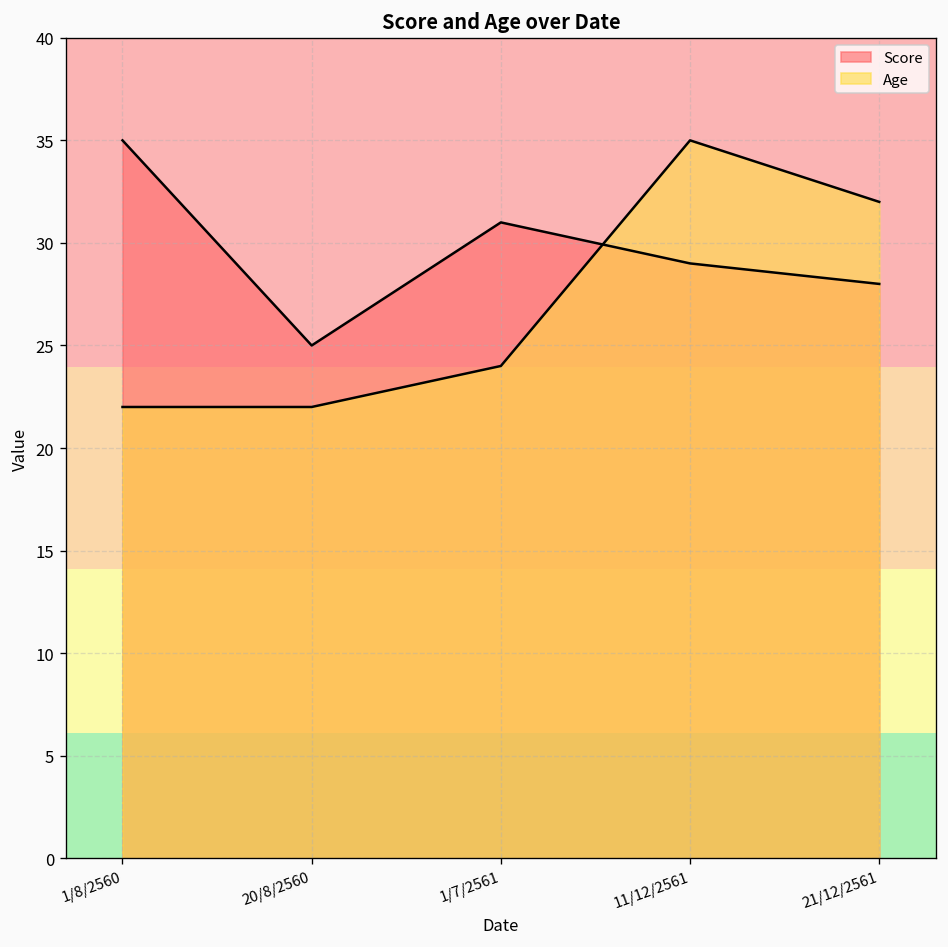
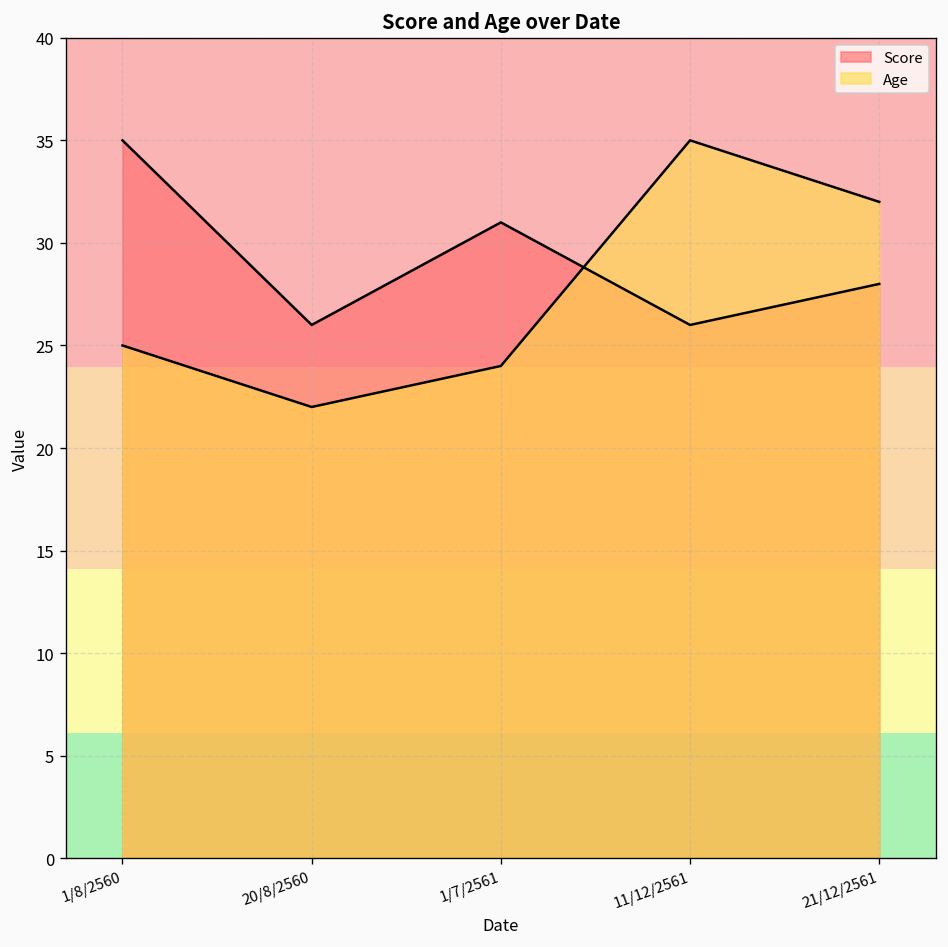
  {
    "Score": {
      "1/8/2560": 35,
-     "20/8/2560": 25,
+     "20/8/2560": 26,
      "1/7/2561": 31,
-     "11/12/2561": 29,
+     "11/12/2561": 26,
      "21/12/2561": 28
    },
    "Age": {
-     "1/8/2560": 22,
+     "1/8/2560": 25,
      "20/8/2560": 22,
      "1/7/2561": 24,
      "11/12/2561": 35,
      "21/12/2561": 32
    }
  }
